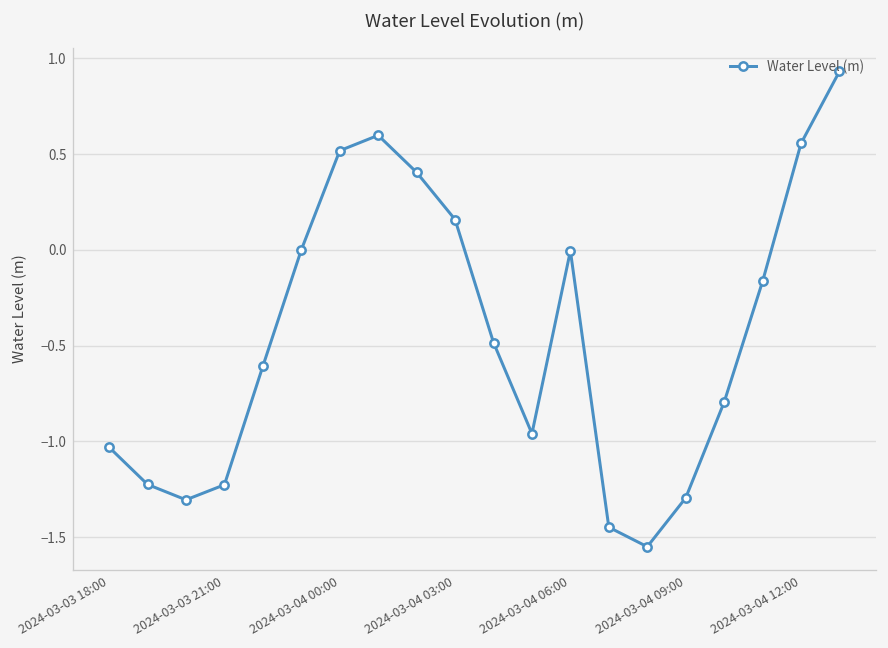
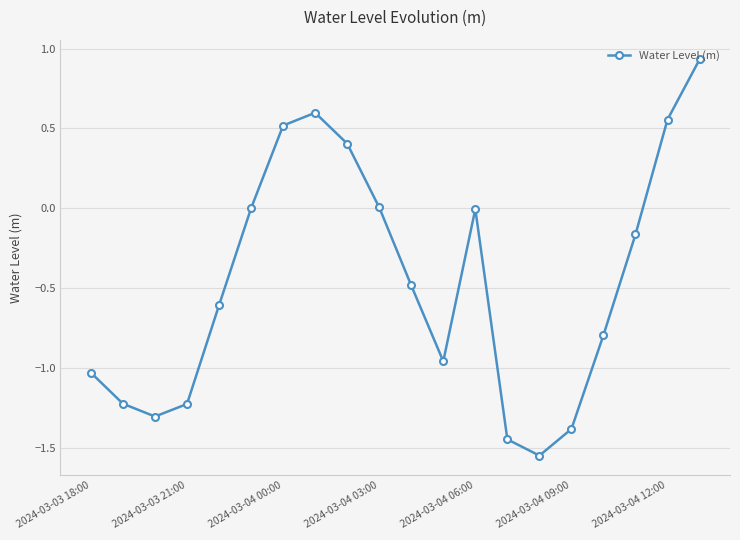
  {
    "2024-03-03 18:00": -1.03,
    "2024-03-03 21:00": -1.23,
    "2024-03-04 00:00": 0.52,
-   "2024-03-04 03:00": 0.16,
+   "2024-03-04 03:00": 0.01,
    "2024-03-04 06:00": -0.01,
-   "2024-03-04 09:00": -1.29,
+   "2024-03-04 09:00": -1.38,
    "2024-03-04 12:00": 0.56
  }
